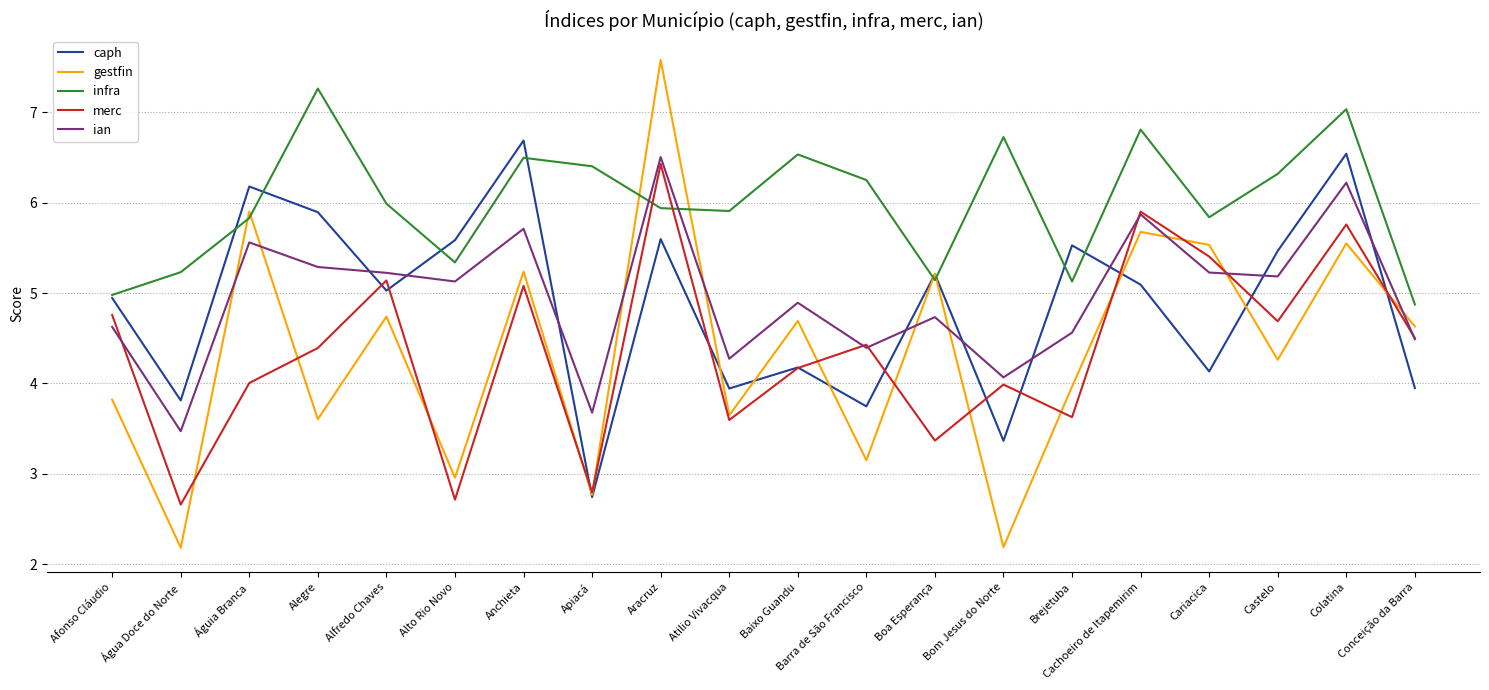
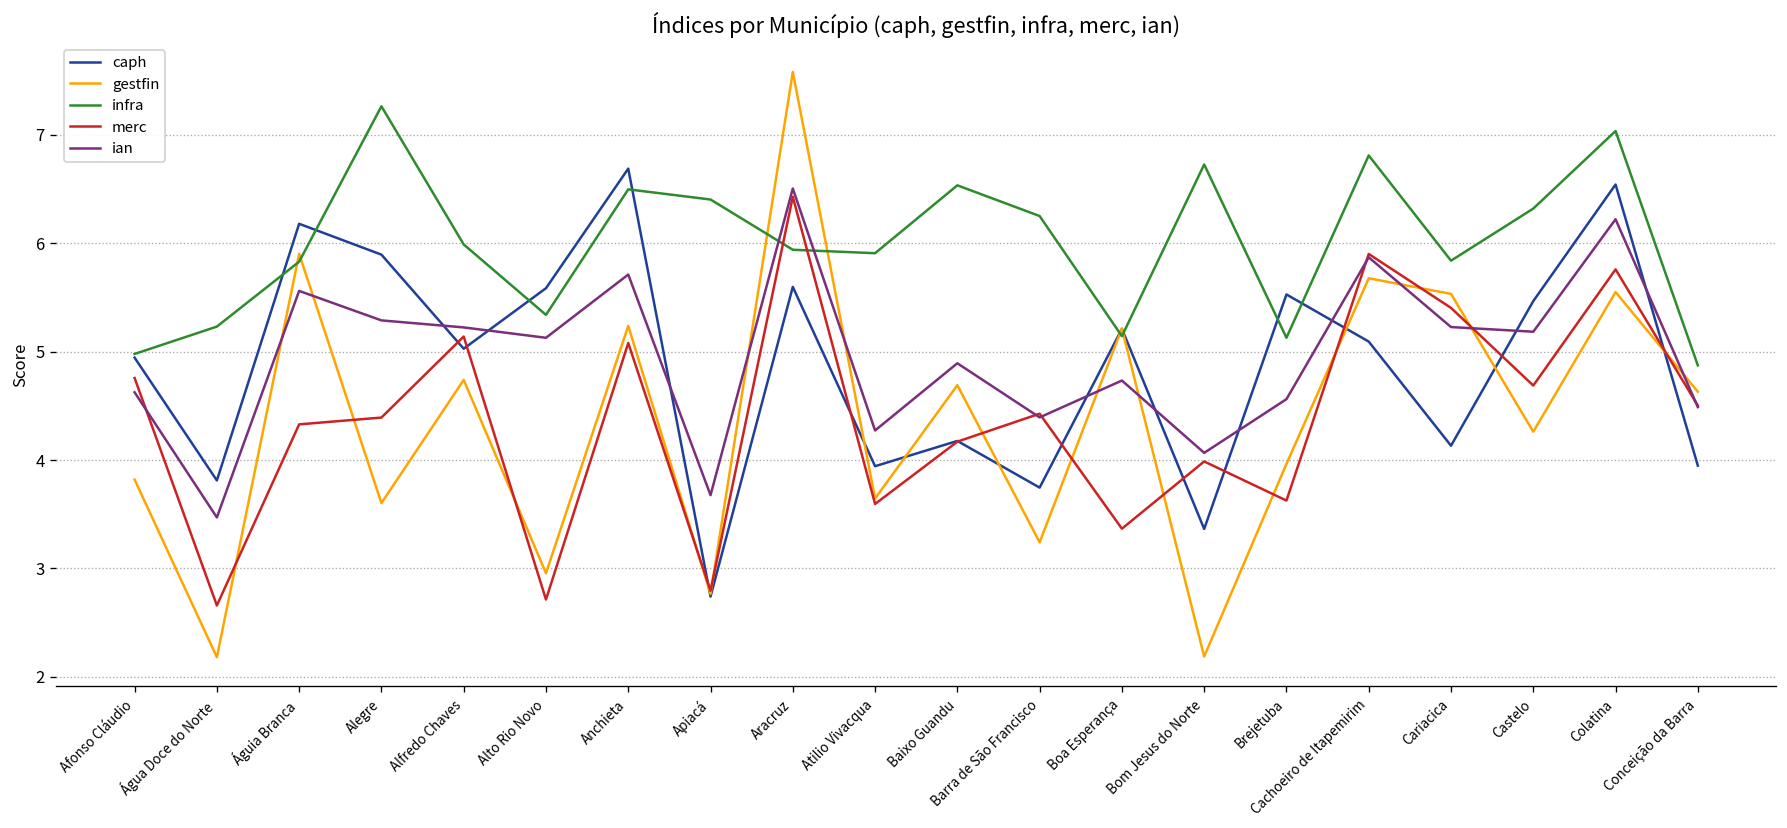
  {
    "caph": {
      "Afonso Cláudio": 4.9,
      "Água Doce do Norte": 3.8,
      "Águia Branca": 6.2,
      "Alegre": 5.9,
      "Alfredo Chaves": 5.0,
      "Alto Rio Novo": 5.6,
      "Anchieta": 6.7,
      "Aracruz": 5.6,
      "Atilio Vivacqua": 3.9,
      "Barra de São Francisco": 3.7,
      "Bom Jesus do Norte": 3.4,
      "Brejetuba": 5.5,
      "Cachoeiro de Itapemirim": 5.1,
      "Cariacica": 4.1,
      "Castelo": 5.5,
      "Colatina": 6.5,
      "Conceição da Barra": 3.9
    },
    "gestfin": {
      "Afonso Cláudio": 3.8,
      "Água Doce do Norte": 2.2,
      "Águia Branca": 5.9,
      "Alegre": 3.6,
      "Alfredo Chaves": 4.7,
      "Alto Rio Novo": 3.0,
      "Anchieta": 5.2,
      "Aracruz": 7.6,
      "Atilio Vivacqua": 3.6,
      "Baixo Guandu": 4.7,
-     "Barra de São Francisco": 3.1,
+     "Barra de São Francisco": 3.2,
      "Bom Jesus do Norte": 2.2,
      "Brejetuba": 4.0,
      "Cachoeiro de Itapemirim": 5.7,
      "Cariacica": 5.5,
      "Castelo": 4.3,
      "Colatina": 5.5,
      "Conceição da Barra": 4.6
    },
    "infra": {
      "Afonso Cláudio": 5.0,
      "Água Doce do Norte": 5.2,
      "Águia Branca": 5.8,
      "Alegre": 7.3,
      "Alfredo Chaves": 6.0,
      "Alto Rio Novo": 5.3,
      "Anchieta": 6.5,
      "Apiacá": 6.4,
      "Aracruz": 5.9,
      "Atilio Vivacqua": 5.9,
      "Baixo Guandu": 6.5,
      "Barra de São Francisco": 6.3,
      "Boa Esperança": 5.1,
      "Bom Jesus do Norte": 6.7,
      "Brejetuba": 5.1,
      "Cachoeiro de Itapemirim": 6.8,
      "Cariacica": 5.8,
      "Castelo": 6.3,
      "Colatina": 7.0,
      "Conceição da Barra": 4.9
    },
    "merc": {
      "Afonso Cláudio": 4.8,
      "Água Doce do Norte": 2.7,
-     "Águia Branca": 4.0,
+     "Águia Branca": 4.3,
      "Alegre": 4.4,
      "Alfredo Chaves": 5.1,
      "Alto Rio Novo": 2.7,
      "Anchieta": 5.1,
      "Apiacá": 2.8,
      "Aracruz": 6.4,
      "Atilio Vivacqua": 3.6,
      "Barra de São Francisco": 4.4,
      "Boa Esperança": 3.4,
      "Bom Jesus do Norte": 4.0,
      "Brejetuba": 3.6,
      "Cachoeiro de Itapemirim": 5.9,
      "Cariacica": 5.4,
      "Castelo": 4.7,
      "Colatina": 5.8
    },
    "ian": {
      "Afonso Cláudio": 4.6,
      "Água Doce do Norte": 3.5,
      "Águia Branca": 5.6,
      "Alegre": 5.3,
      "Alfredo Chaves": 5.2,
      "Alto Rio Novo": 5.1,
      "Anchieta": 5.7,
      "Apiacá": 3.7,
      "Aracruz": 6.5,
      "Atilio Vivacqua": 4.3,
      "Baixo Guandu": 4.9,
      "Barra de São Francisco": 4.4,
      "Boa Esperança": 4.7,
      "Bom Jesus do Norte": 4.1,
      "Brejetuba": 4.6,
      "Cachoeiro de Itapemirim": 5.9,
      "Cariacica": 5.2,
      "Castelo": 5.2,
      "Colatina": 6.2
    }
  }
